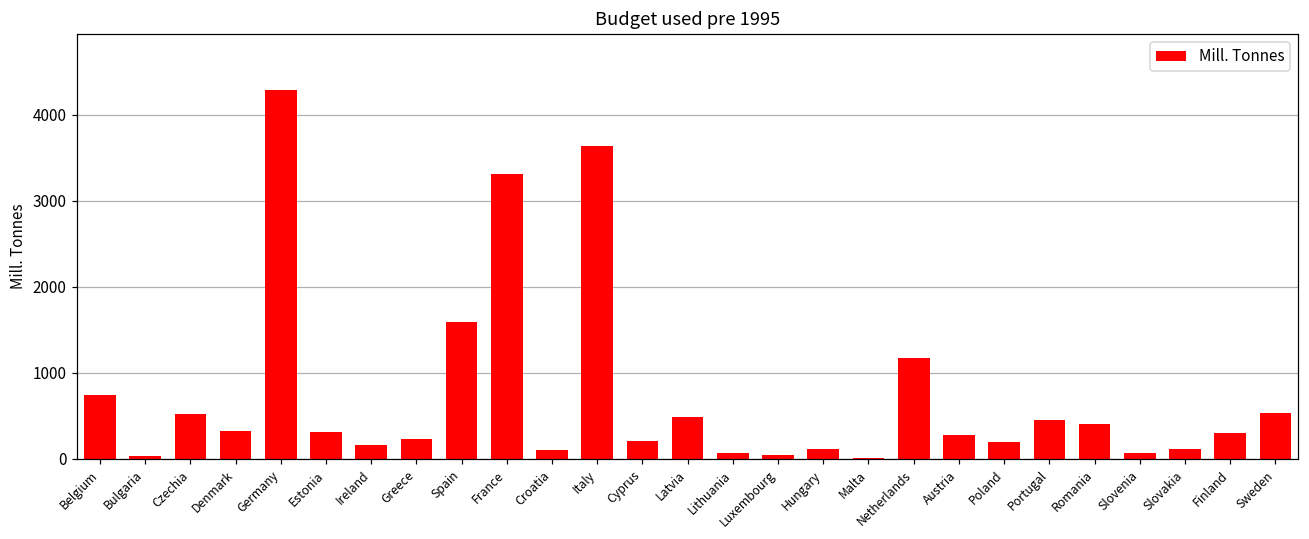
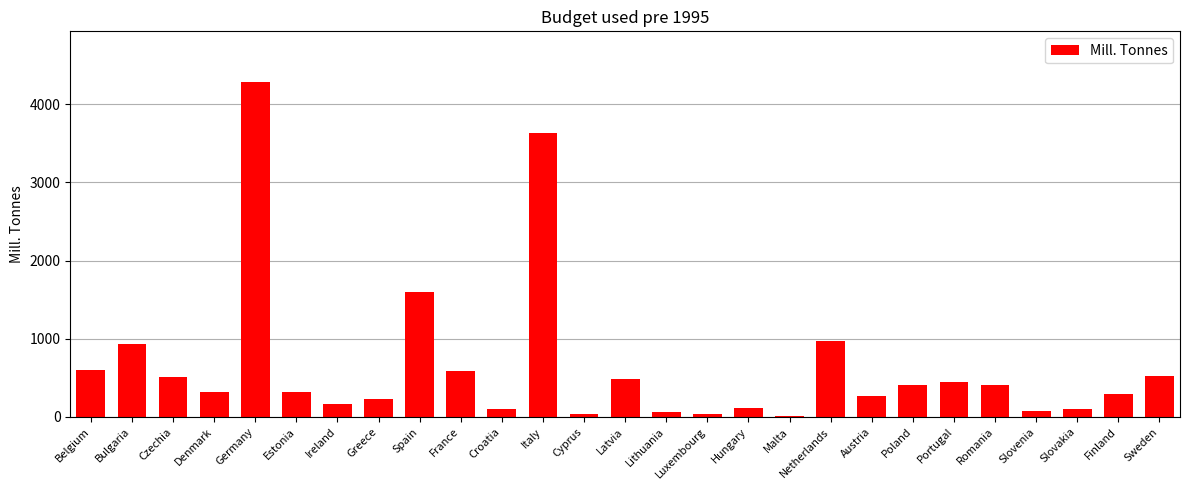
  {
-   "Belgium": 700,
-   "Bulgaria": 0,
+   "Belgium": 600,
+   "Bulgaria": 900,
    "Czechia": 500,
    "Denmark": 300,
    "Germany": 4300,
    "Estonia": 300,
    "Ireland": 200,
    "Greece": 200,
    "Spain": 1600,
-   "France": 3300,
+   "France": 600,
    "Croatia": 100,
    "Italy": 3600,
-   "Cyprus": 200,
+   "Cyprus": 0,
    "Latvia": 500,
    "Lithuania": 100,
    "Luxembourg": 0,
    "Hungary": 100,
-   "Netherlands": 1200,
+   "Netherlands": 1000,
    "Austria": 300,
-   "Poland": 200,
+   "Poland": 400,
    "Portugal": 400,
    "Romania": 400,
    "Slovenia": 100,
    "Slovakia": 100,
    "Finland": 300,
    "Sweden": 500
  }
